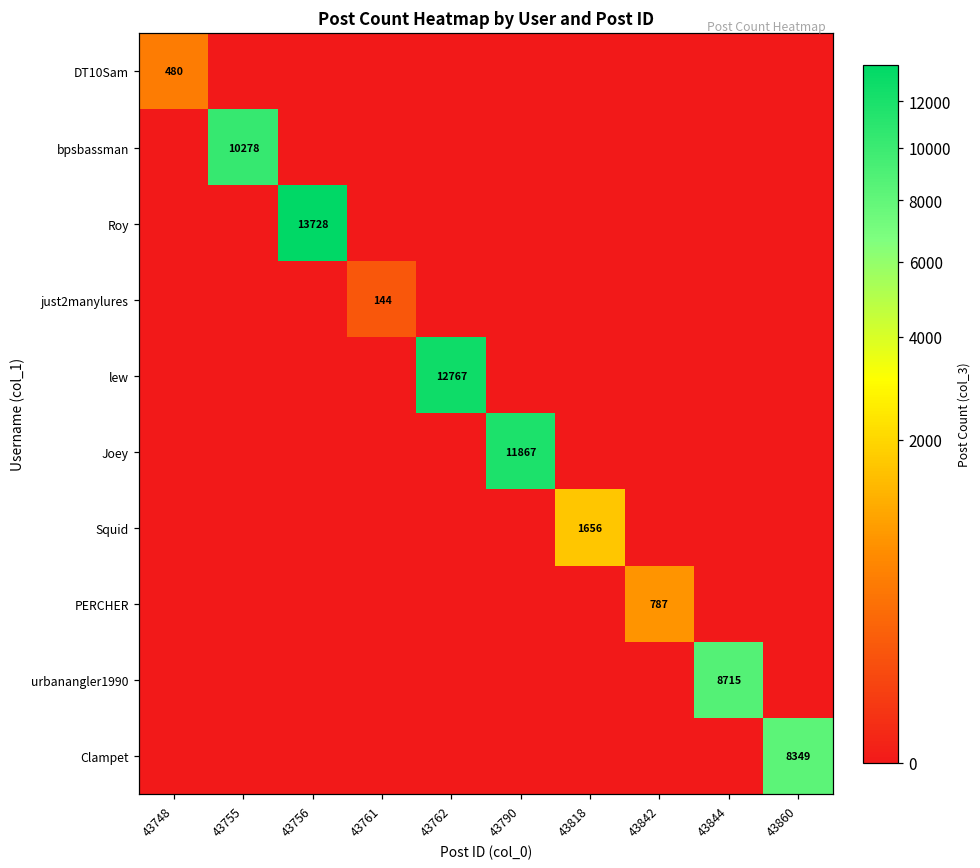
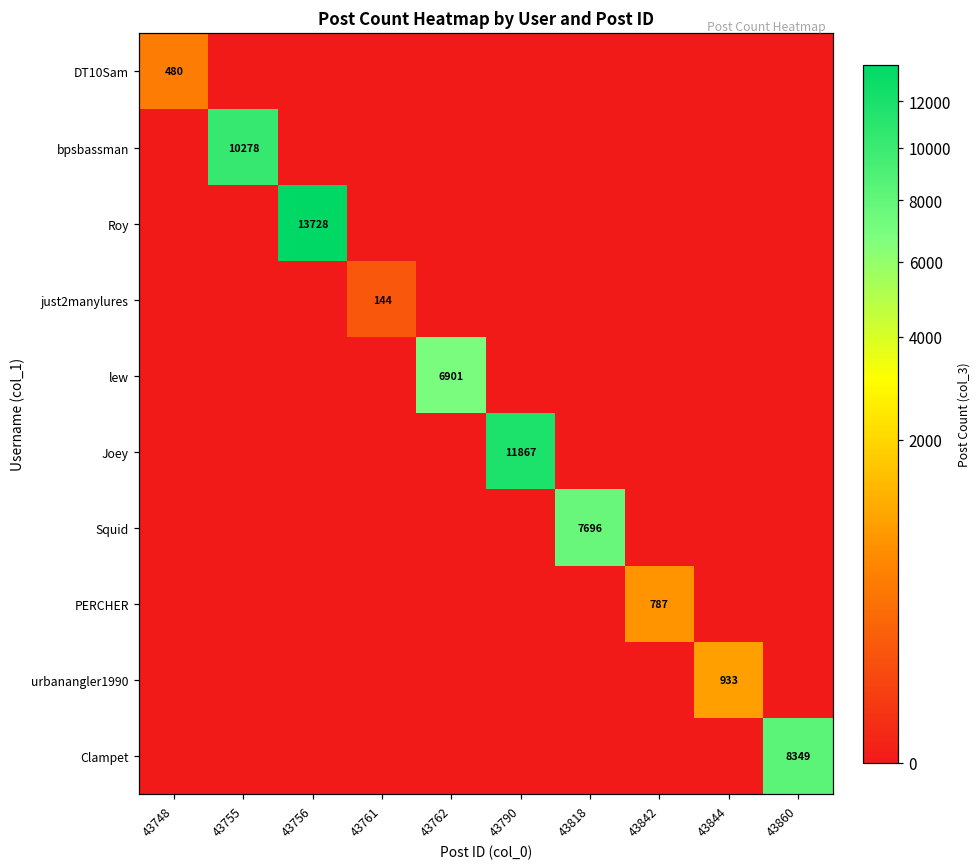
  {
    "DT10Sam": {
      "43748": 480
    },
    "bpsbassman": {
      "43755": 10278
    },
    "Roy": {
      "43756": 13728
    },
    "just2manylures": {
      "43761": 144
    },
    "lew": {
-     "43762": 12767
+     "43762": 6901
    },
    "Joey": {
      "43790": 11867
    },
    "Squid": {
-     "43818": 1656
+     "43818": 7696
    },
    "PERCHER": {
      "43842": 787
    },
    "urbanangler1990": {
-     "43844": 8715
+     "43844": 933
    },
    "Clampet": {
      "43860": 8349
    }
  }
